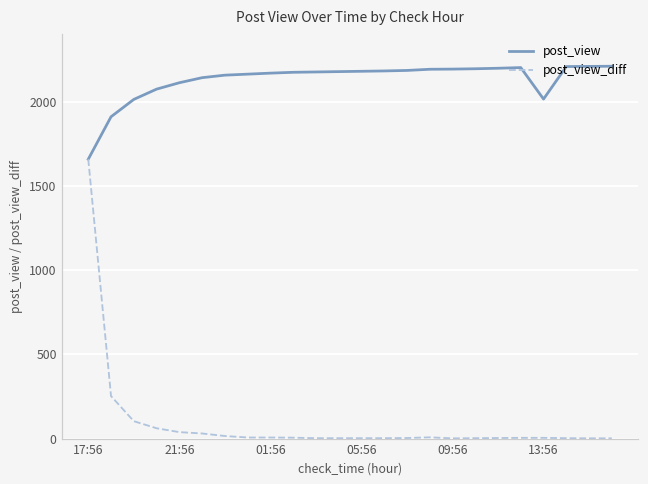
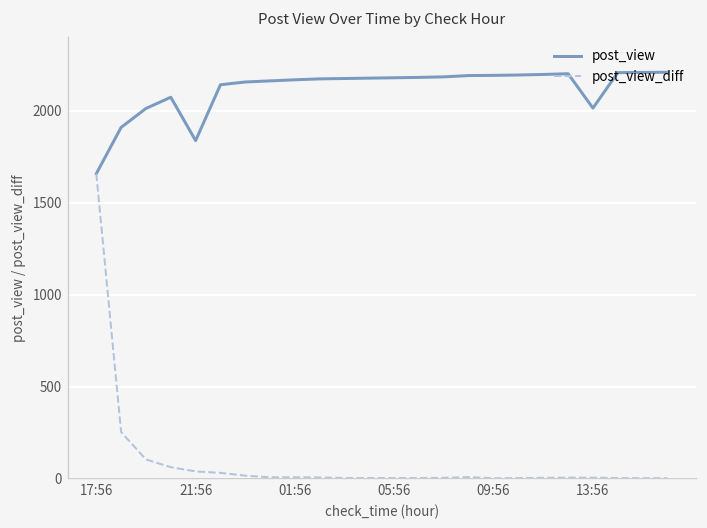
  {
    "post_view": {
-     "21:56": 2110,
+     "21:56": 1840,
      "01:56": 2170,
      "05:56": 2180,
      "09:56": 2190,
      "13:56": 2020
    },
    "post_view_diff": {
      "21:56": 40,
      "01:56": 10,
      "05:56": 0,
      "09:56": 0,
      "13:56": 0
    }
  }
